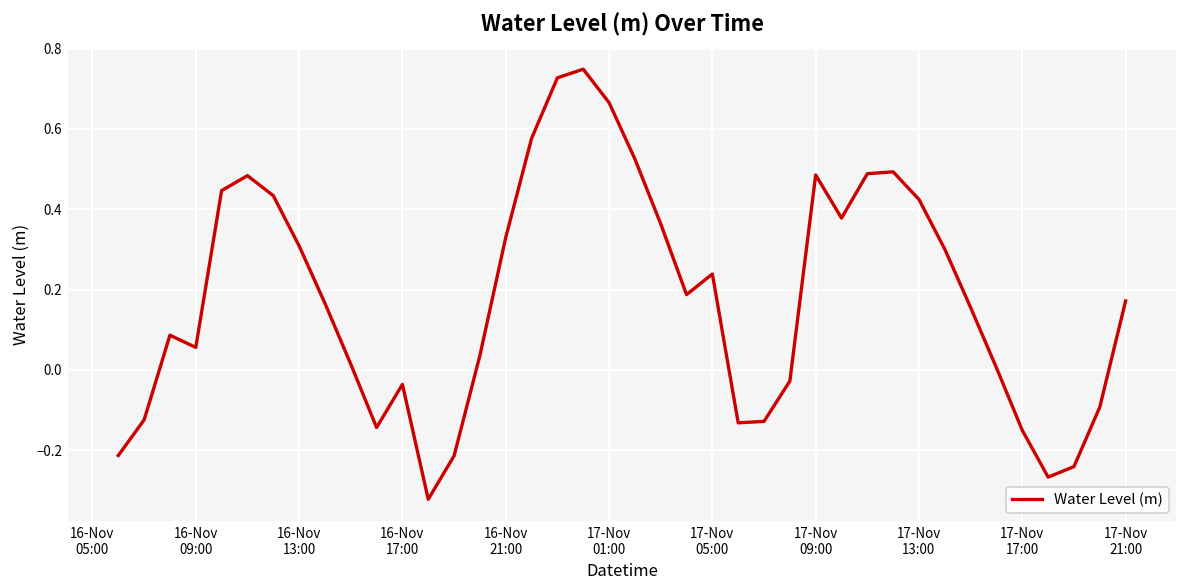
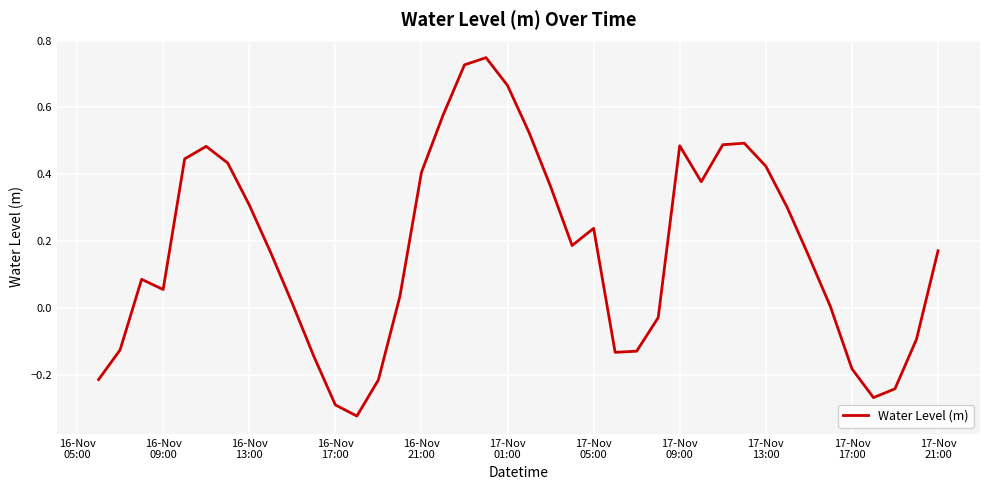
  {
    "16-Nov 09:00": 0.06,
    "16-Nov 13:00": 0.31,
-   "16-Nov 17:00": -0.04,
-   "16-Nov 21:00": 0.33,
+   "16-Nov 17:00": -0.29,
+   "16-Nov 21:00": 0.41,
    "17-Nov 01:00": 0.67,
    "17-Nov 05:00": 0.24,
    "17-Nov 09:00": 0.49,
    "17-Nov 13:00": 0.42,
-   "17-Nov 17:00": -0.15,
+   "17-Nov 17:00": -0.18,
    "17-Nov 21:00": 0.17
  }
